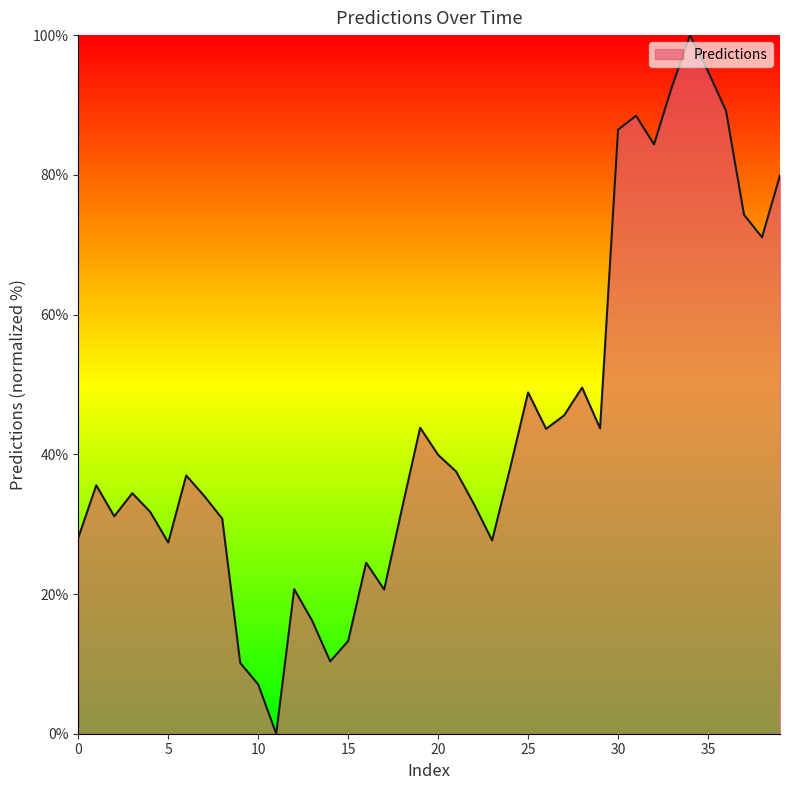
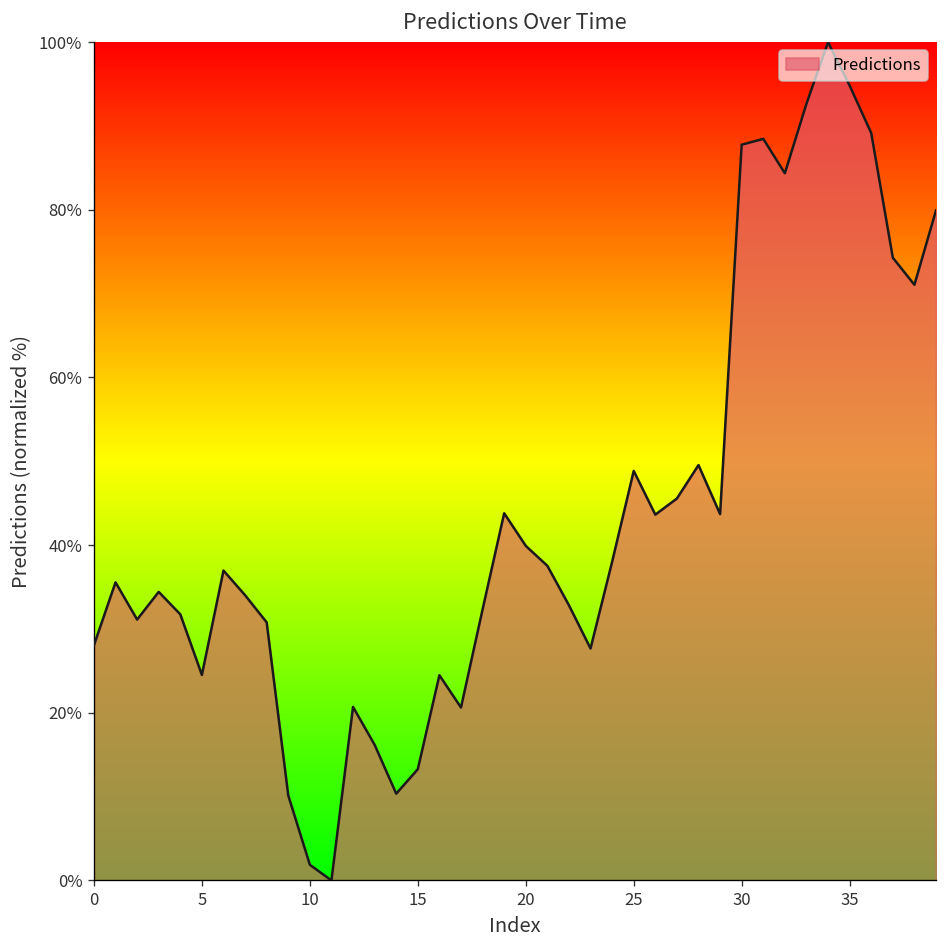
  {
    "0": "28%",
-   "5": "27%",
-   "10": "7%",
+   "5": "25%",
+   "10": "2%",
    "15": "13%",
    "20": "40%",
    "25": "49%",
-   "30": "86%",
+   "30": "88%",
    "35": "95%"
  }
